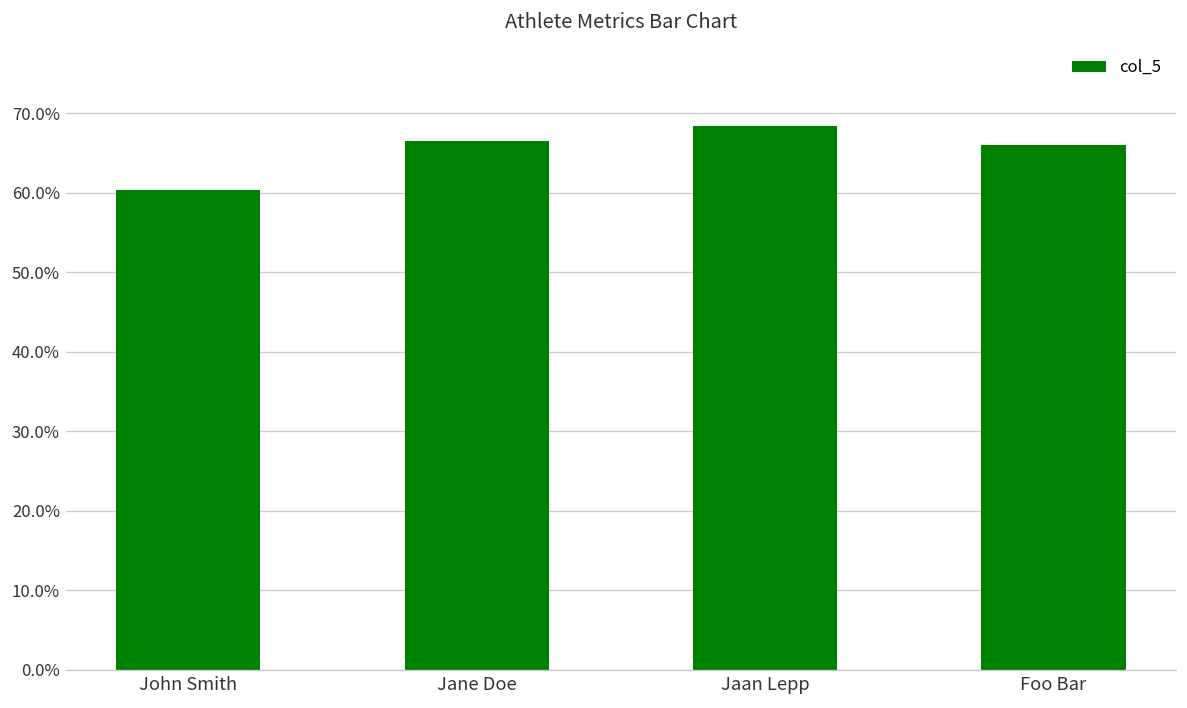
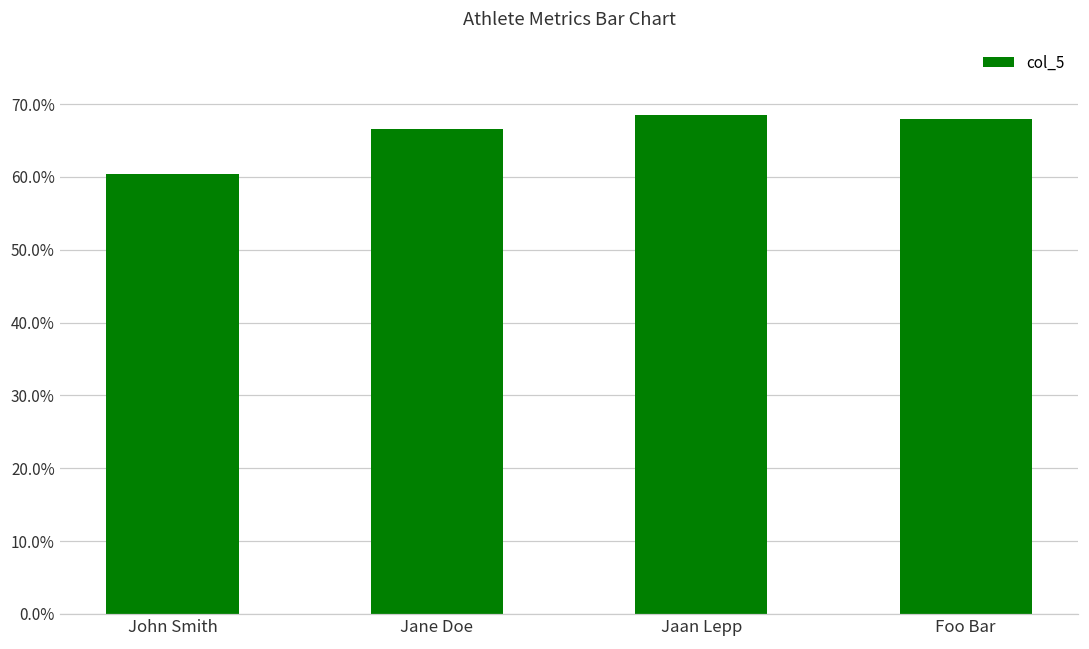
  {
    "John Smith": "60%",
    "Jane Doe": "67%",
    "Jaan Lepp": "68%",
-   "Foo Bar": "66%"
+   "Foo Bar": "68%"
  }
